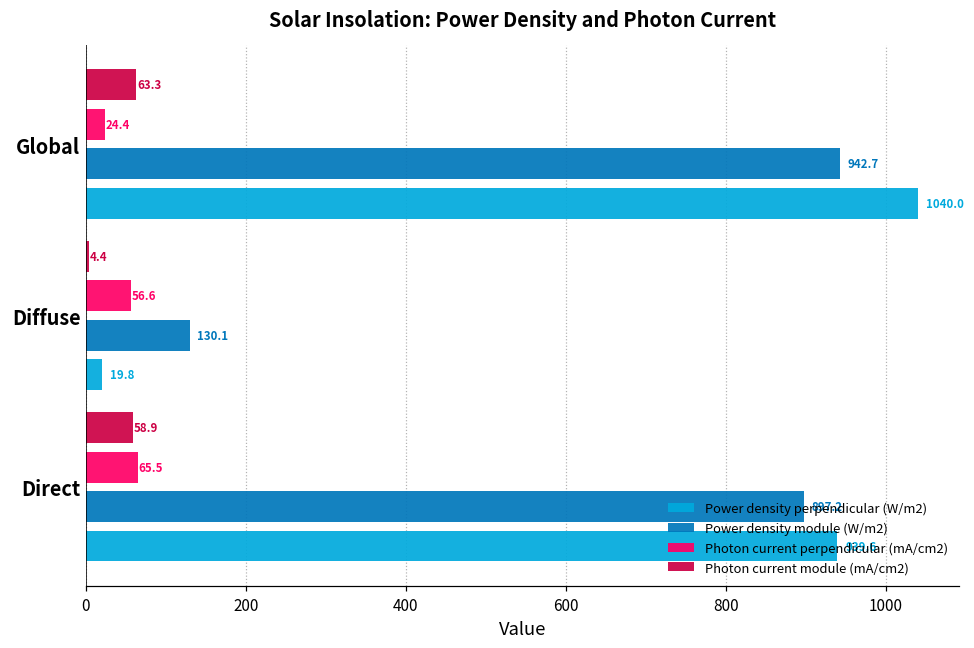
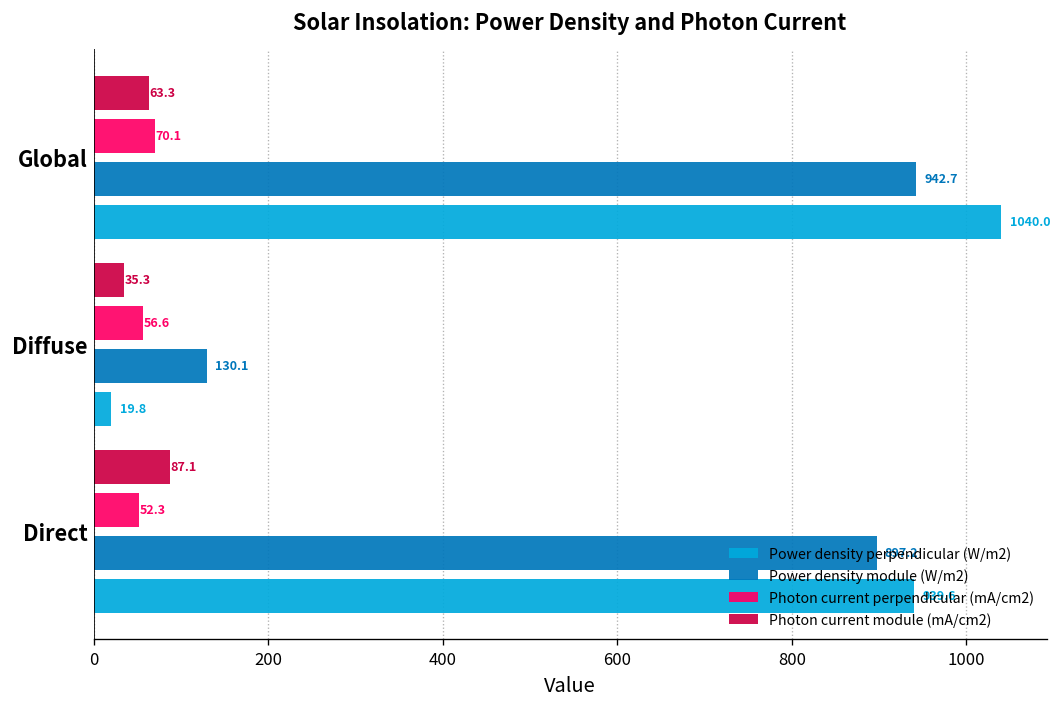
  {
    "Power density perpendicular (W/m2)": {
      "Global": 1040.0,
      "Diffuse": 19.8,
      "Direct": 939.6
    },
    "Power density module (W/m2)": {
      "Global": 942.7,
      "Diffuse": 130.1,
      "Direct": 897.2
    },
    "Photon current perpendicular (mA/cm2)": {
-     "Global": 24.4,
+     "Global": 70.1,
      "Diffuse": 56.6,
-     "Direct": 65.5
+     "Direct": 52.3
    },
    "Photon current module (mA/cm2)": {
      "Global": 63.3,
-     "Diffuse": 4.4,
-     "Direct": 58.9
+     "Diffuse": 35.3,
+     "Direct": 87.1
    }
  }
